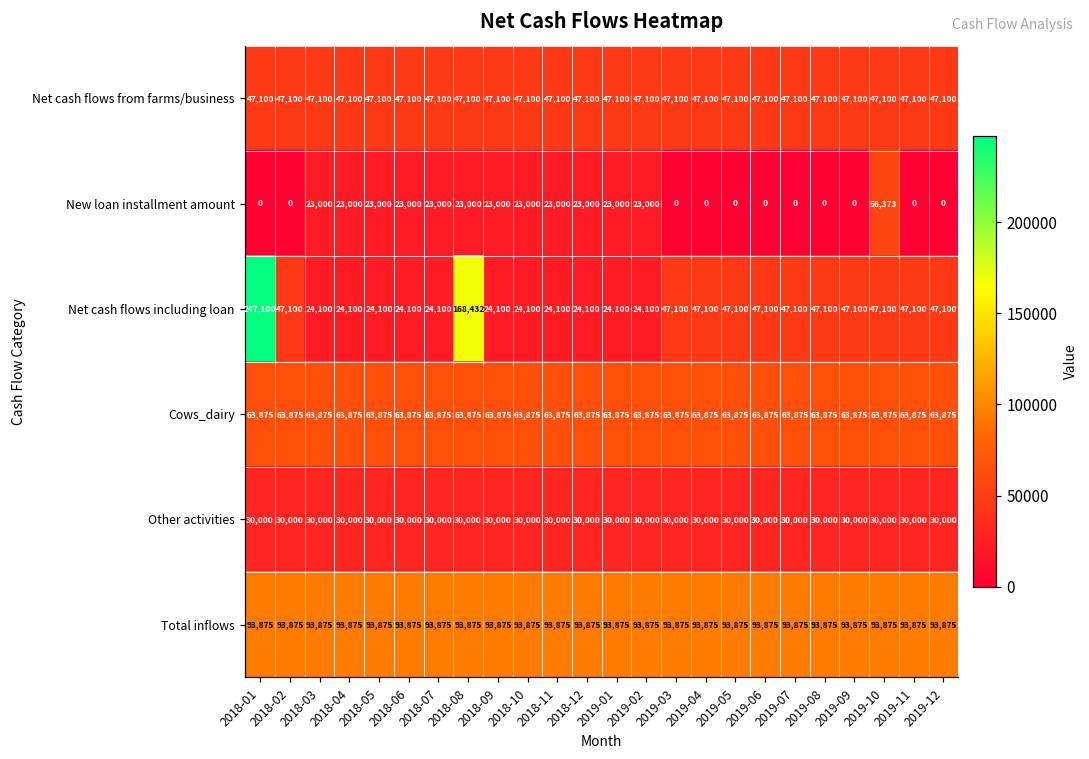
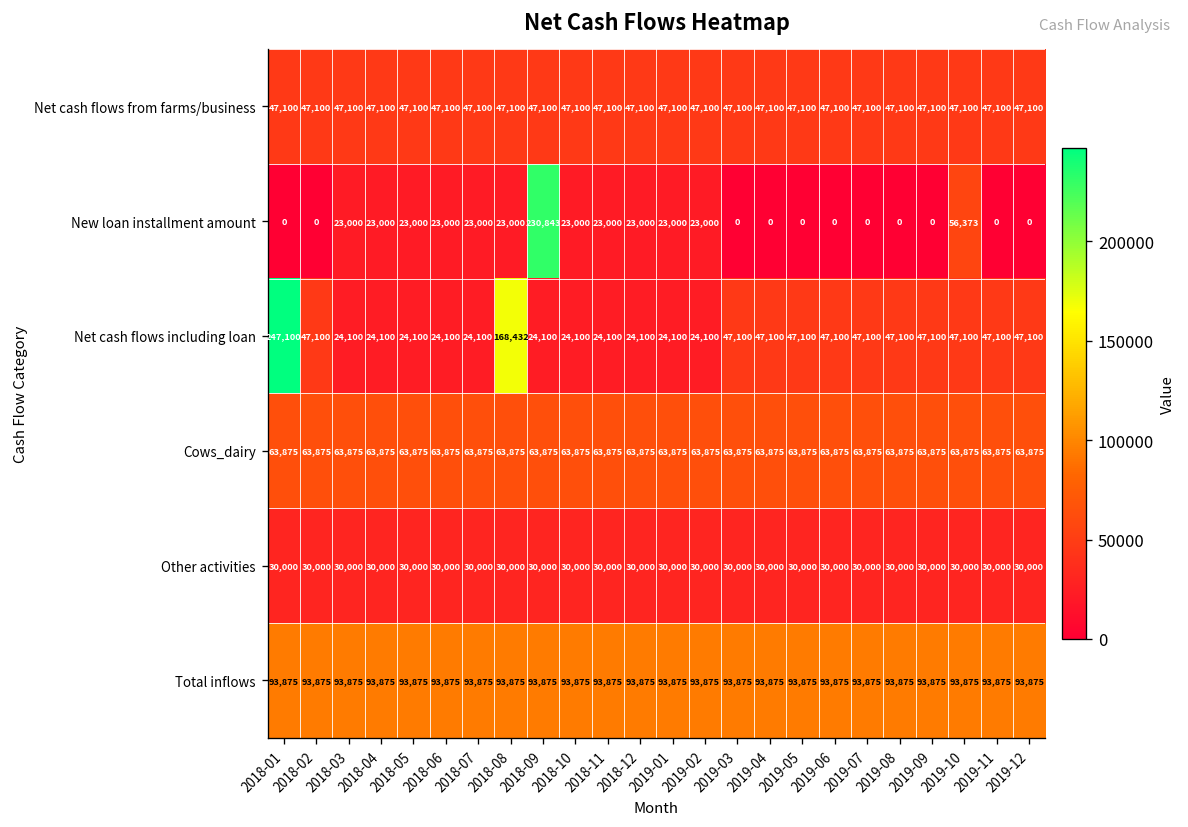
  {
    "Net cash flows from farms/business": {
      "2018-01": "47,100",
      "2018-02": "47,100",
      "2018-03": "47,100",
      "2018-04": "47,100",
      "2018-05": "47,100",
      "2018-06": "47,100",
      "2018-07": "47,100",
      "2018-08": "47,100",
      "2018-09": "47,100",
      "2018-10": "47,100",
      "2018-11": "47,100",
      "2018-12": "47,100",
      "2019-01": "47,100",
      "2019-02": "47,100",
      "2019-03": "47,100",
      "2019-04": "47,100",
      "2019-05": "47,100",
      "2019-06": "47,100",
      "2019-07": "47,100",
      "2019-08": "47,100",
      "2019-09": "47,100",
      "2019-10": "47,100",
      "2019-11": "47,100",
      "2019-12": "47,100"
    },
    "New loan installment amount": {
      "2018-01": "0",
      "2018-02": "0",
      "2018-03": "23,000",
      "2018-04": "23,000",
      "2018-05": "23,000",
      "2018-06": "23,000",
      "2018-07": "23,000",
      "2018-08": "23,000",
-     "2018-09": "23,000",
+     "2018-09": "230,843",
      "2018-10": "23,000",
      "2018-11": "23,000",
      "2018-12": "23,000",
      "2019-01": "23,000",
      "2019-02": "23,000",
      "2019-03": "0",
      "2019-04": "0",
      "2019-05": "0",
      "2019-06": "0",
      "2019-07": "0",
      "2019-08": "0",
      "2019-09": "0",
      "2019-10": "56,373",
      "2019-11": "0",
      "2019-12": "0"
    },
    "Net cash flows including loan": {
      "2018-01": "247,100",
      "2018-02": "47,100",
      "2018-03": "24,100",
      "2018-04": "24,100",
      "2018-05": "24,100",
      "2018-06": "24,100",
      "2018-07": "24,100",
      "2018-08": "168,432",
      "2018-09": "24,100",
      "2018-10": "24,100",
      "2018-11": "24,100",
      "2018-12": "24,100",
      "2019-01": "24,100",
      "2019-02": "24,100",
      "2019-03": "47,100",
      "2019-04": "47,100",
      "2019-05": "47,100",
      "2019-06": "47,100",
      "2019-07": "47,100",
      "2019-08": "47,100",
      "2019-09": "47,100",
      "2019-10": "47,100",
      "2019-11": "47,100",
      "2019-12": "47,100"
    },
    "Cows_dairy": {
      "2018-01": "63,875",
      "2018-02": "63,875",
      "2018-03": "63,875",
      "2018-04": "63,875",
      "2018-05": "63,875",
      "2018-06": "63,875",
      "2018-07": "63,875",
      "2018-08": "63,875",
      "2018-09": "63,875",
      "2018-10": "63,875",
      "2018-11": "63,875",
      "2018-12": "63,875",
      "2019-01": "63,875",
      "2019-02": "63,875",
      "2019-03": "63,875",
      "2019-04": "63,875",
      "2019-05": "63,875",
      "2019-06": "63,875",
      "2019-07": "63,875",
      "2019-08": "63,875",
      "2019-09": "63,875",
      "2019-10": "63,875",
      "2019-11": "63,875",
      "2019-12": "63,875"
    },
    "Other activities": {
      "2018-01": "30,000",
      "2018-02": "30,000",
      "2018-03": "30,000",
      "2018-04": "30,000",
      "2018-05": "30,000",
      "2018-06": "30,000",
      "2018-07": "30,000",
      "2018-08": "30,000",
      "2018-09": "30,000",
      "2018-10": "30,000",
      "2018-11": "30,000",
      "2018-12": "30,000",
      "2019-01": "30,000",
      "2019-02": "30,000",
      "2019-03": "30,000",
      "2019-04": "30,000",
      "2019-05": "30,000",
      "2019-06": "30,000",
      "2019-07": "30,000",
      "2019-08": "30,000",
      "2019-09": "30,000",
      "2019-10": "30,000",
      "2019-11": "30,000",
      "2019-12": "30,000"
    },
    "Total inflows": {
      "2018-01": "93,875",
      "2018-02": "93,875",
      "2018-03": "93,875",
      "2018-04": "93,875",
      "2018-05": "93,875",
      "2018-06": "93,875",
      "2018-07": "93,875",
      "2018-08": "93,875",
      "2018-09": "93,875",
      "2018-10": "93,875",
      "2018-11": "93,875",
      "2018-12": "93,875",
      "2019-01": "93,875",
      "2019-02": "93,875",
      "2019-03": "93,875",
      "2019-04": "93,875",
      "2019-05": "93,875",
      "2019-06": "93,875",
      "2019-07": "93,875",
      "2019-08": "93,875",
      "2019-09": "93,875",
      "2019-10": "93,875",
      "2019-11": "93,875",
      "2019-12": "93,875"
    }
  }
